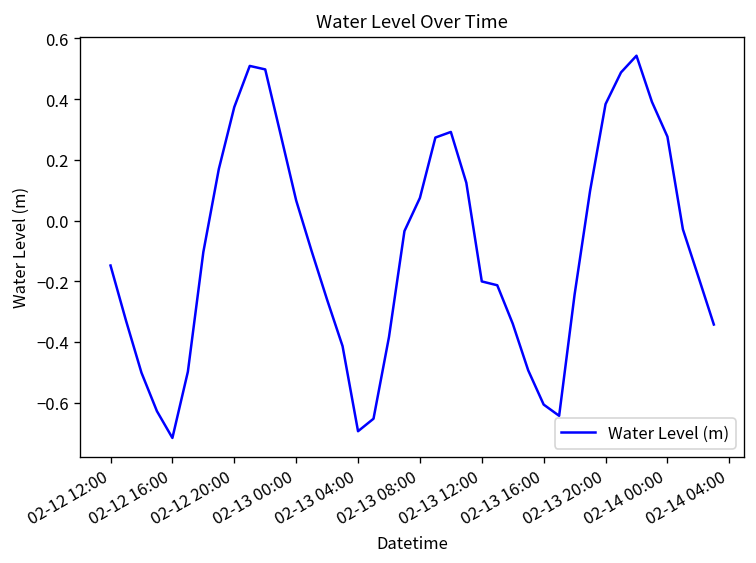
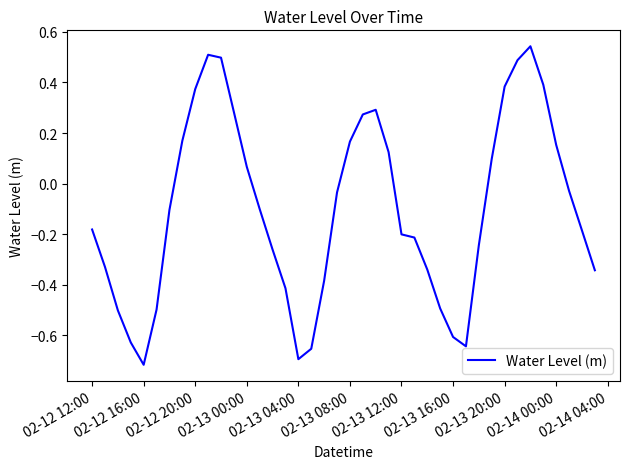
  {
-   "02-12 12:00": -0.15,
+   "02-12 12:00": -0.18,
    "02-12 16:00": -0.72,
    "02-12 20:00": 0.37,
    "02-13 00:00": 0.07,
    "02-13 04:00": -0.69,
-   "02-13 08:00": 0.07,
+   "02-13 08:00": 0.17,
    "02-13 12:00": -0.20,
    "02-13 16:00": -0.61,
    "02-13 20:00": 0.38,
-   "02-14 00:00": 0.28
+   "02-14 00:00": 0.15
  }
